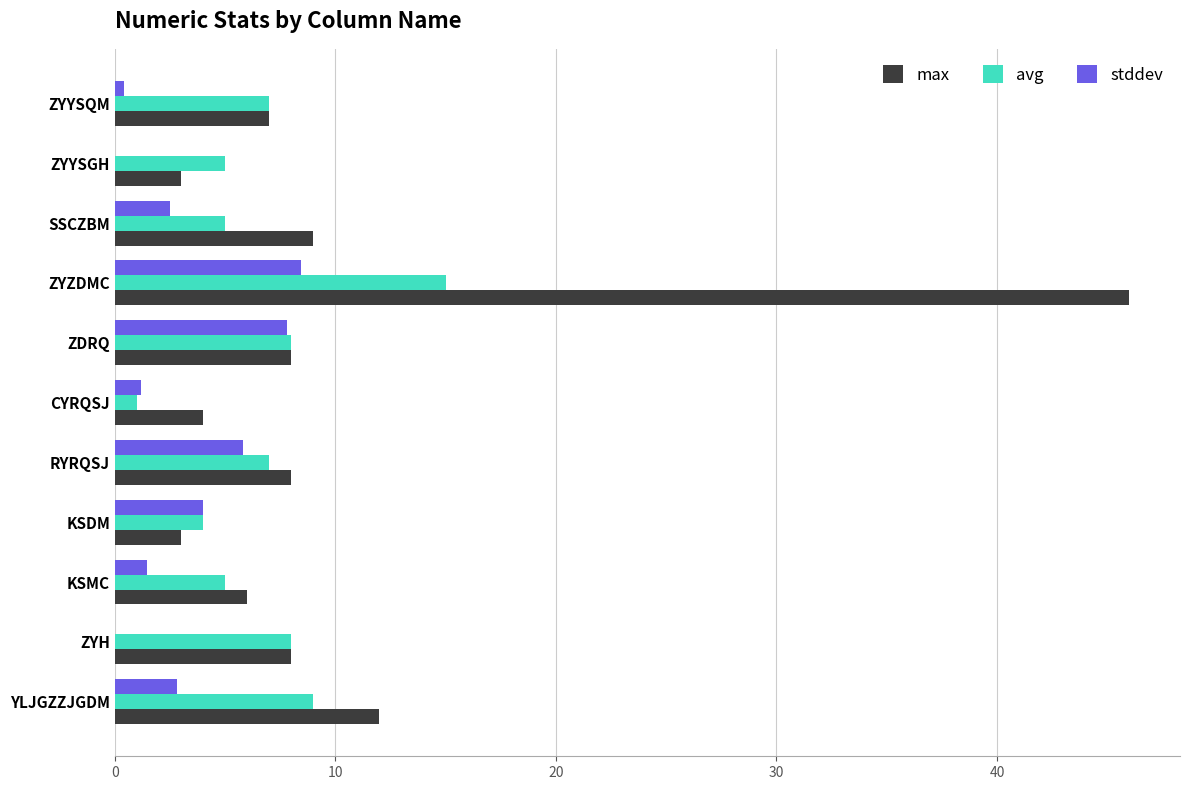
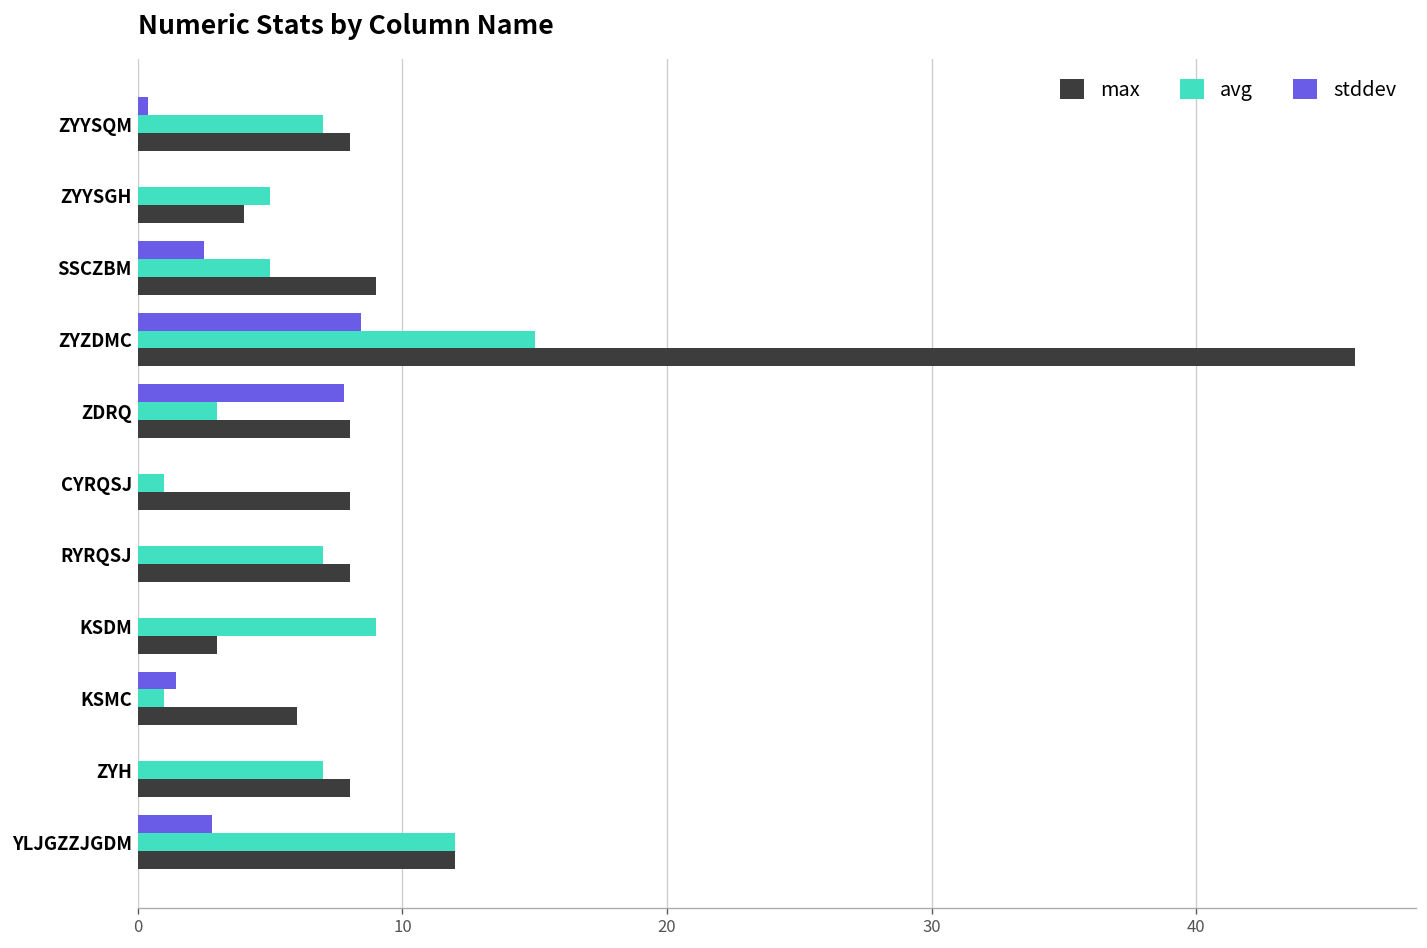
  {
    "max": {
-     "ZYYSQM": 7,
-     "ZYYSGH": 3,
+     "ZYYSQM": 8,
+     "ZYYSGH": 4,
      "SSCZBM": 9,
      "ZYZDMC": 46,
      "ZDRQ": 8,
-     "CYRQSJ": 4,
+     "CYRQSJ": 8,
      "RYRQSJ": 8,
      "KSDM": 3,
      "KSMC": 6,
      "ZYH": 8,
      "YLJGZZJGDM": 12
    },
    "avg": {
      "ZYYSQM": 7,
      "ZYYSGH": 5,
      "SSCZBM": 5,
      "ZYZDMC": 15,
-     "ZDRQ": 8,
+     "ZDRQ": 3,
      "CYRQSJ": 1,
      "RYRQSJ": 7,
-     "KSDM": 4,
-     "KSMC": 5,
-     "ZYH": 8,
-     "YLJGZZJGDM": 9
+     "KSDM": 9,
+     "KSMC": 1,
+     "ZYH": 7,
+     "YLJGZZJGDM": 12
    },
    "stddev": {
      "ZYYSQM": 0.4,
      "ZYYSGH": 0.0,
      "SSCZBM": 2.5,
      "ZYZDMC": 8.4,
      "ZDRQ": 7.8,
-     "CYRQSJ": 1.2,
-     "RYRQSJ": 5.8,
-     "KSDM": 4,
+     "CYRQSJ": 0.0,
+     "RYRQSJ": 0.0,
+     "KSDM": 0,
      "KSMC": 1.4,
      "ZYH": 0.0,
      "YLJGZZJGDM": 2.8
    }
  }
